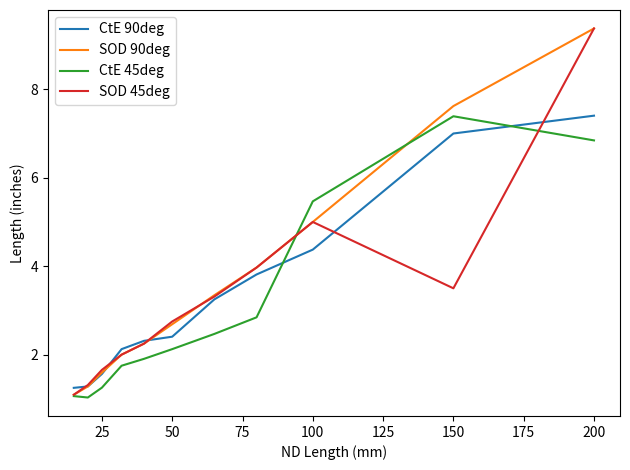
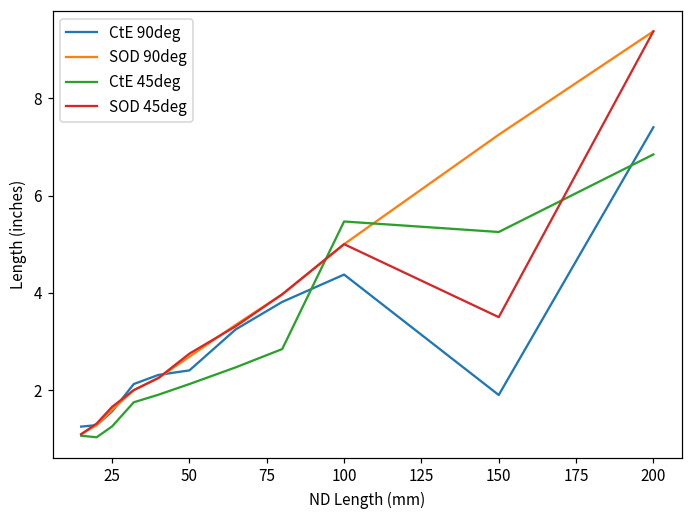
  {
    "CtE 90deg": {
      "50": 2.4,
      "100": 4.4,
-     "150": 7.0,
+     "150": 1.9,
      "200": 7.4
    },
    "SOD 90deg": {
      "50": 2.7,
-     "150": 7.6
+     "150": 7.3
    },
    "CtE 45deg": {
      "25": 1.3,
      "50": 2.1,
      "100": 5.5,
-     "150": 7.4,
+     "150": 5.3,
      "200": 6.8
    },
    "SOD 45deg": {
      "25": 1.7,
      "50": 2.8,
      "150": 3.5
    }
  }
